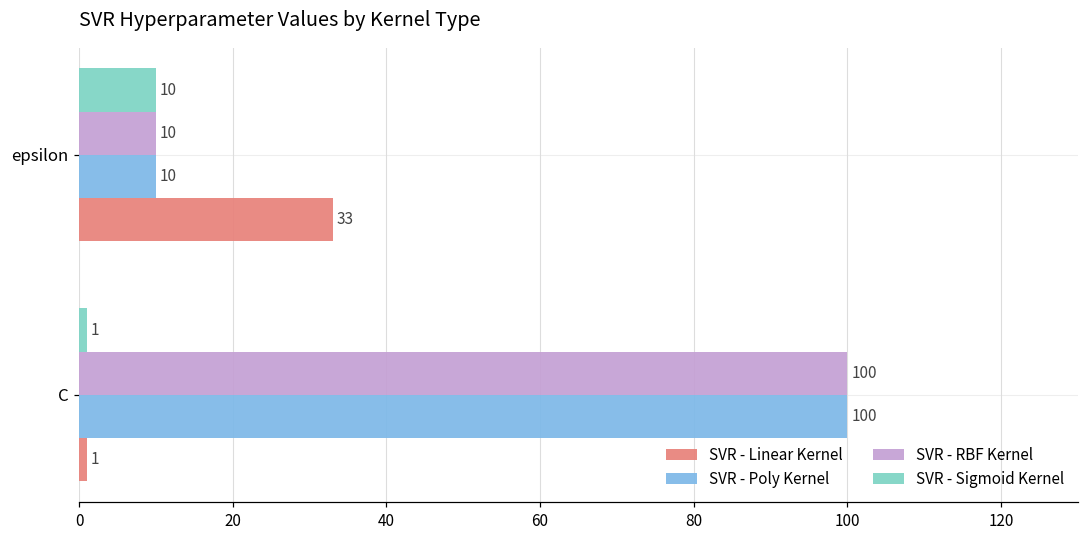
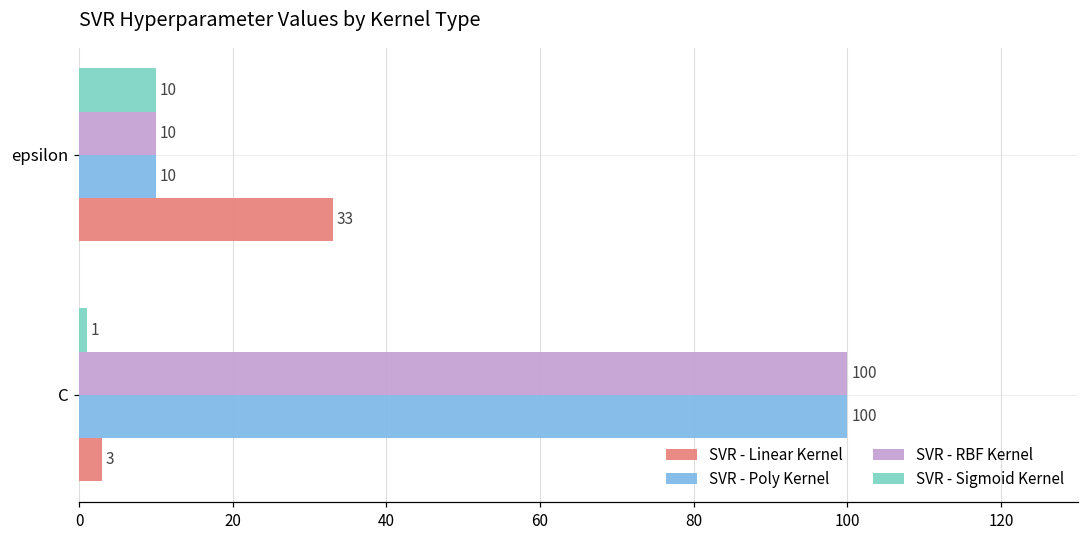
  {
    "SVR - Linear Kernel": {
      "epsilon": 33,
-     "C": 1
+     "C": 3
    },
    "SVR - RBF Kernel": {
      "epsilon": 10,
      "C": 100
    }
  }
